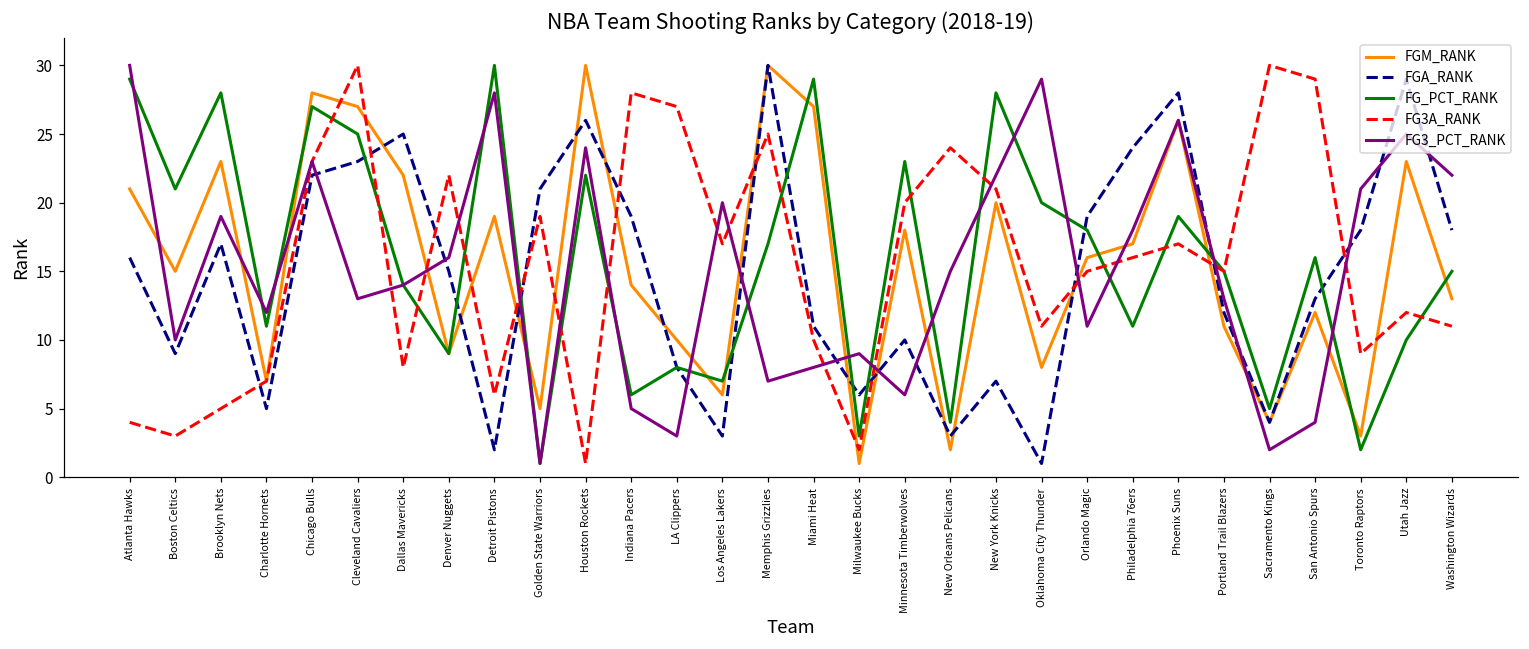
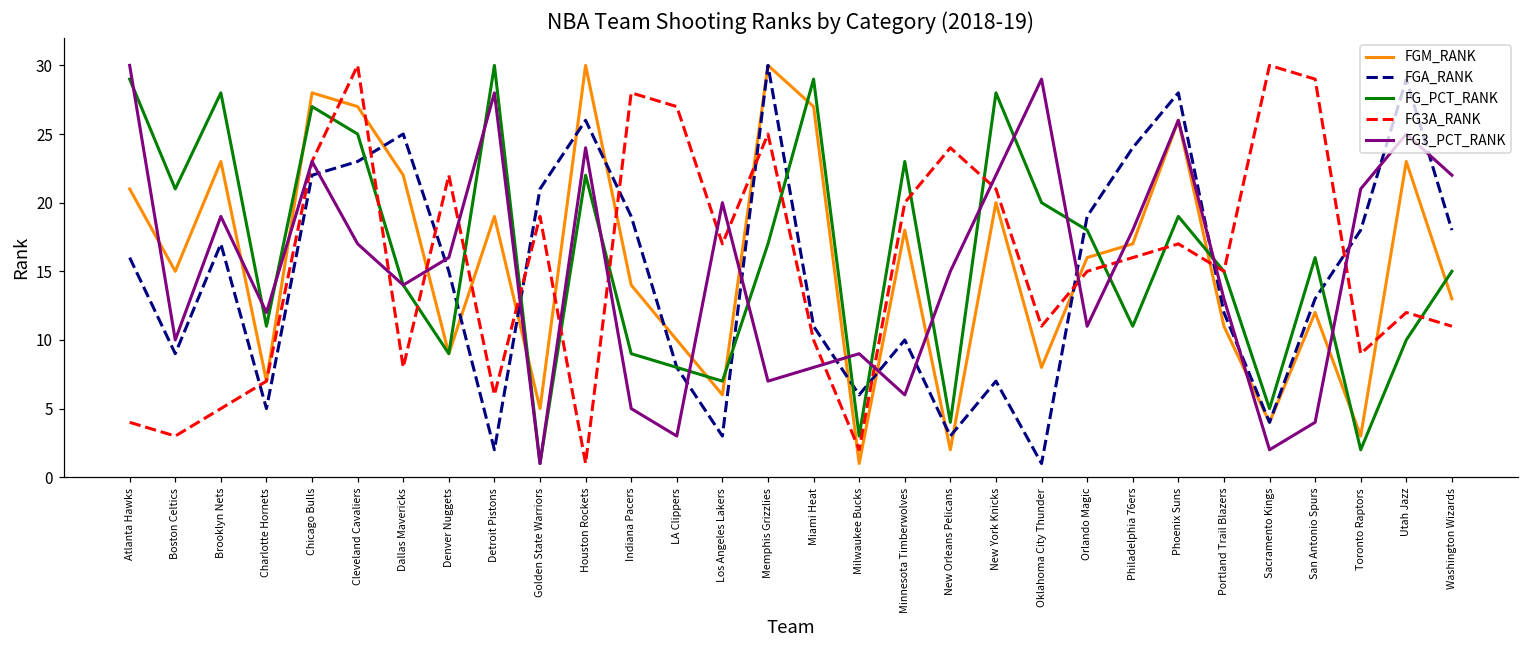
  {
    "FGM_RANK": {
      "Atlanta Hawks": 21,
      "Boston Celtics": 15,
      "Brooklyn Nets": 23,
      "Chicago Bulls": 28,
      "Cleveland Cavaliers": 27,
      "Dallas Mavericks": 22,
      "Detroit Pistons": 19,
      "Golden State Warriors": 5,
      "Houston Rockets": 30,
      "Indiana Pacers": 14,
      "LA Clippers": 10,
      "Los Angeles Lakers": 6,
      "Miami Heat": 27,
      "Milwaukee Bucks": 1,
      "Minnesota Timberwolves": 18,
      "New Orleans Pelicans": 2,
      "New York Knicks": 20,
      "Oklahoma City Thunder": 8,
      "Orlando Magic": 16,
      "Philadelphia 76ers": 17,
      "Portland Trail Blazers": 11,
      "San Antonio Spurs": 12,
      "Toronto Raptors": 3,
      "Utah Jazz": 23,
      "Washington Wizards": 13
    },
    "FGA_RANK": {
      "Atlanta Hawks": 16,
      "Boston Celtics": 9,
      "Brooklyn Nets": 17,
      "Charlotte Hornets": 5,
      "Chicago Bulls": 22,
      "Cleveland Cavaliers": 23,
      "Dallas Mavericks": 25,
      "Denver Nuggets": 15,
      "Detroit Pistons": 2,
      "Golden State Warriors": 21,
      "Houston Rockets": 26,
      "Indiana Pacers": 19,
      "Los Angeles Lakers": 3,
      "Miami Heat": 11,
      "Milwaukee Bucks": 6,
      "Minnesota Timberwolves": 10,
      "New Orleans Pelicans": 3,
      "New York Knicks": 7,
      "Oklahoma City Thunder": 1,
      "Orlando Magic": 19,
      "Philadelphia 76ers": 24,
      "Phoenix Suns": 28,
      "Portland Trail Blazers": 12,
      "San Antonio Spurs": 13,
      "Toronto Raptors": 18,
      "Washington Wizards": 18
    },
    "FG_PCT_RANK": {
      "Atlanta Hawks": 29,
      "Boston Celtics": 21,
      "Brooklyn Nets": 28,
      "Charlotte Hornets": 11,
      "Chicago Bulls": 27,
      "Cleveland Cavaliers": 25,
      "Detroit Pistons": 30,
      "Houston Rockets": 22,
-     "Indiana Pacers": 6,
+     "Indiana Pacers": 9,
      "Los Angeles Lakers": 7,
      "Memphis Grizzlies": 17,
      "Miami Heat": 29,
      "Milwaukee Bucks": 3,
      "Minnesota Timberwolves": 23,
      "New Orleans Pelicans": 4,
      "New York Knicks": 28,
      "Oklahoma City Thunder": 20,
      "Orlando Magic": 18,
      "Philadelphia 76ers": 11,
      "Phoenix Suns": 19,
      "Sacramento Kings": 5,
      "San Antonio Spurs": 16,
      "Toronto Raptors": 2,
      "Utah Jazz": 10,
      "Washington Wizards": 15
    },
    "FG3A_RANK": {
      "Atlanta Hawks": 4,
      "Boston Celtics": 3,
      "Brooklyn Nets": 5,
      "Cleveland Cavaliers": 30,
      "Dallas Mavericks": 8,
      "Denver Nuggets": 22,
      "Detroit Pistons": 6,
      "Golden State Warriors": 19,
      "Houston Rockets": 1,
      "Indiana Pacers": 28,
      "LA Clippers": 27,
      "Los Angeles Lakers": 17,
      "Memphis Grizzlies": 25,
      "Miami Heat": 10,
      "Milwaukee Bucks": 2,
      "Minnesota Timberwolves": 20,
      "New Orleans Pelicans": 24,
      "New York Knicks": 21,
      "Oklahoma City Thunder": 11,
      "Orlando Magic": 15,
      "Philadelphia 76ers": 16,
      "Phoenix Suns": 17,
      "Sacramento Kings": 30,
      "San Antonio Spurs": 29,
      "Toronto Raptors": 9,
      "Utah Jazz": 12,
      "Washington Wizards": 11
    },
    "FG3_PCT_RANK": {
      "Atlanta Hawks": 30,
      "Boston Celtics": 10,
      "Brooklyn Nets": 19,
      "Charlotte Hornets": 12,
-     "Cleveland Cavaliers": 13,
+     "Cleveland Cavaliers": 17,
      "Denver Nuggets": 16,
      "Detroit Pistons": 28,
      "Houston Rockets": 24,
      "Indiana Pacers": 5,
      "LA Clippers": 3,
      "Los Angeles Lakers": 20,
      "Memphis Grizzlies": 7,
      "Miami Heat": 8,
      "Milwaukee Bucks": 9,
      "Minnesota Timberwolves": 6,
      "New Orleans Pelicans": 15,
      "New York Knicks": 22,
      "Oklahoma City Thunder": 29,
      "Orlando Magic": 11,
      "Philadelphia 76ers": 18,
      "Portland Trail Blazers": 13,
      "Sacramento Kings": 2,
      "San Antonio Spurs": 4,
      "Toronto Raptors": 21,
      "Washington Wizards": 22
    }
  }
